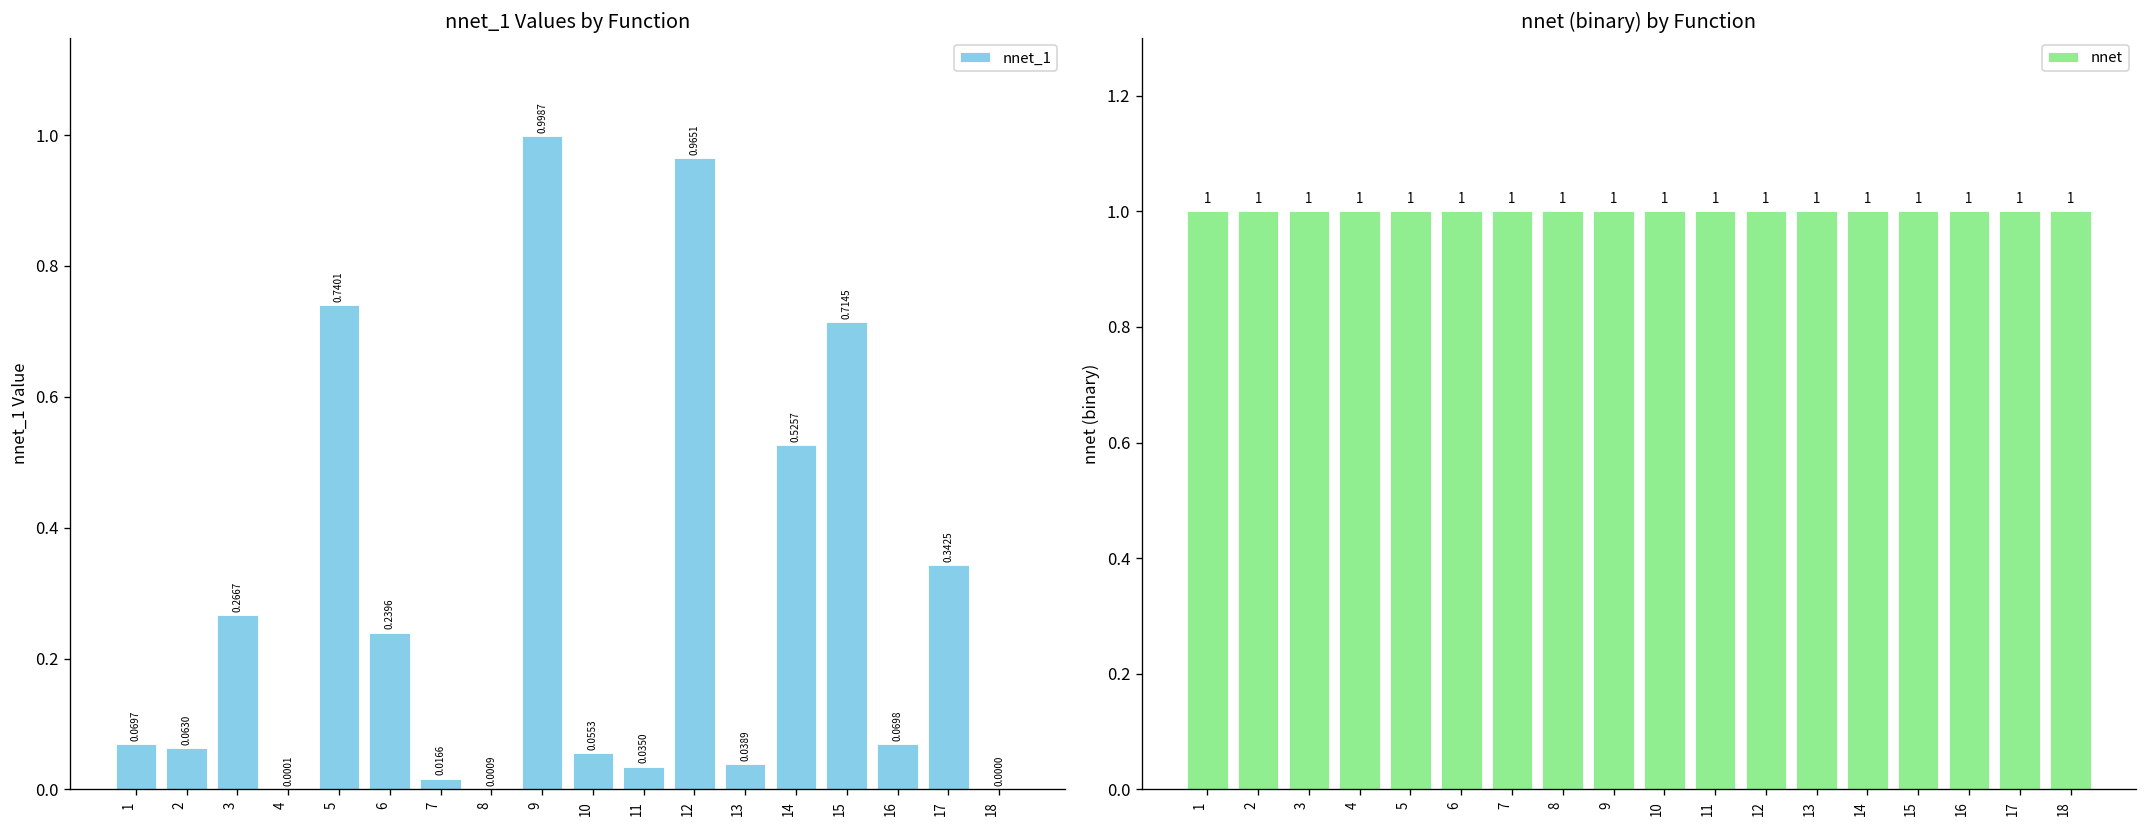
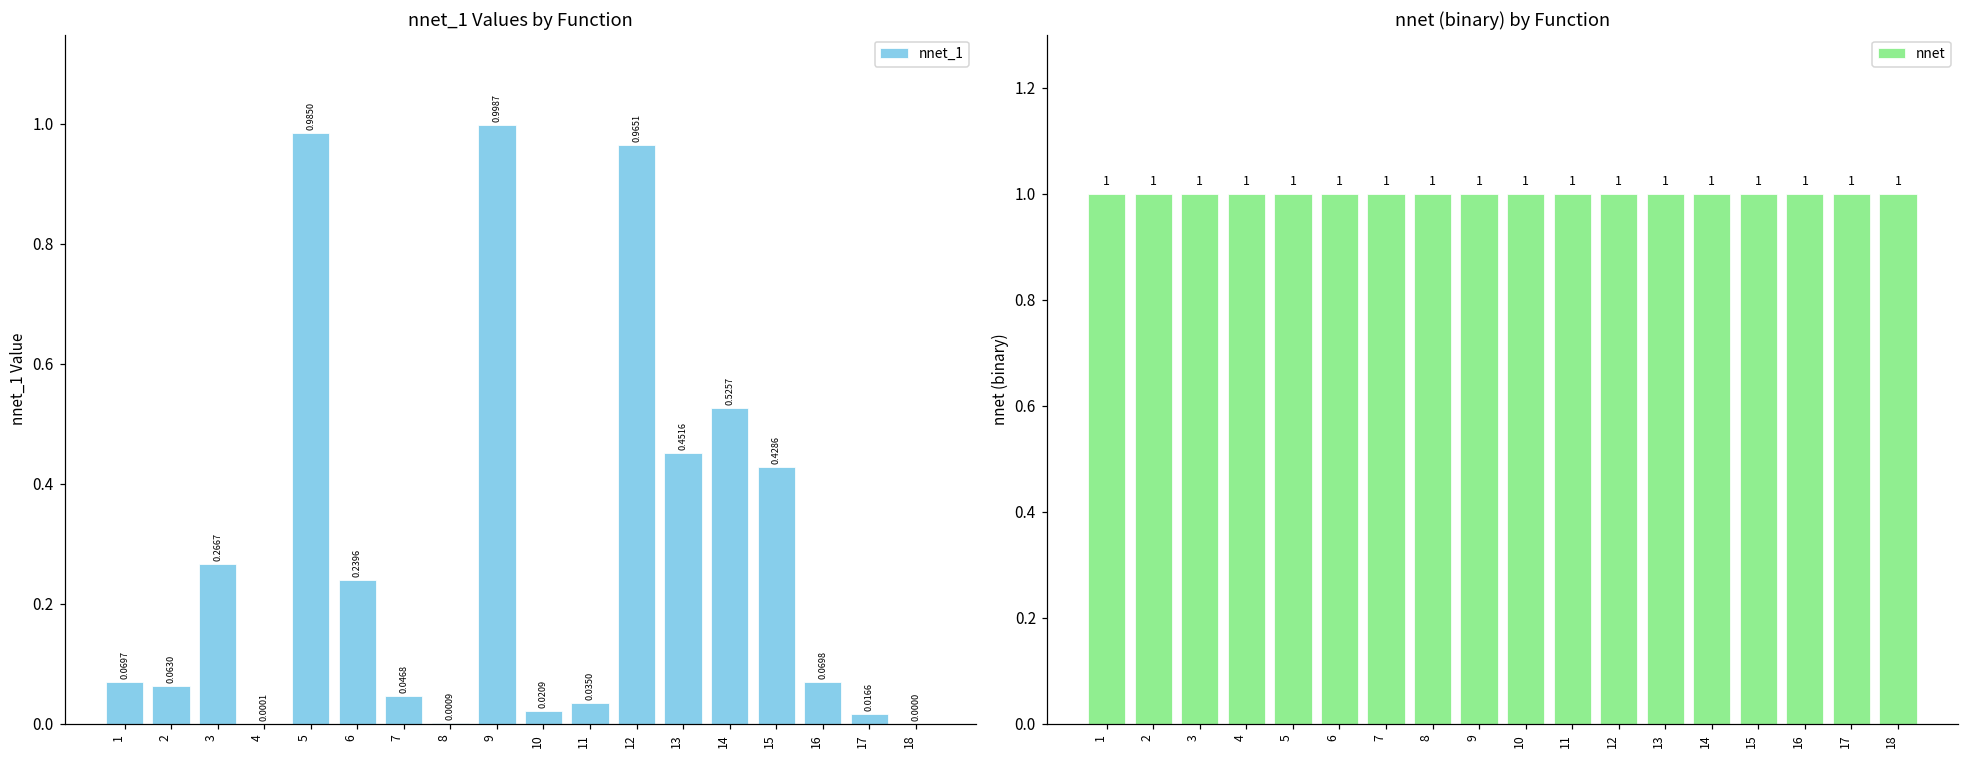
  {
    "nnet_1 Values by Function": {
      "1": 0.0697,
      "2": 0.0630,
      "3": 0.2667,
      "4": 0.0001,
-     "5": 0.7401,
+     "5": 0.9850,
      "6": 0.2396,
-     "7": 0.0166,
+     "7": 0.0468,
      "8": 0.0009,
      "9": 0.9987,
-     "10": 0.0553,
+     "10": 0.0209,
      "11": 0.0350,
      "12": 0.9651,
-     "13": 0.0389,
+     "13": 0.4516,
      "14": 0.5257,
-     "15": 0.7145,
+     "15": 0.4286,
      "16": 0.0698,
-     "17": 0.3425,
+     "17": 0.0166,
      "18": 0.0000
    },
    "nnet (binary) by Function": {
      "1": 1,
      "2": 1,
      "3": 1,
      "4": 1,
      "5": 1,
      "6": 1,
      "7": 1,
      "8": 1,
      "9": 1,
      "10": 1,
      "11": 1,
      "12": 1,
      "13": 1,
      "14": 1,
      "15": 1,
      "16": 1,
      "17": 1,
      "18": 1
    }
  }
